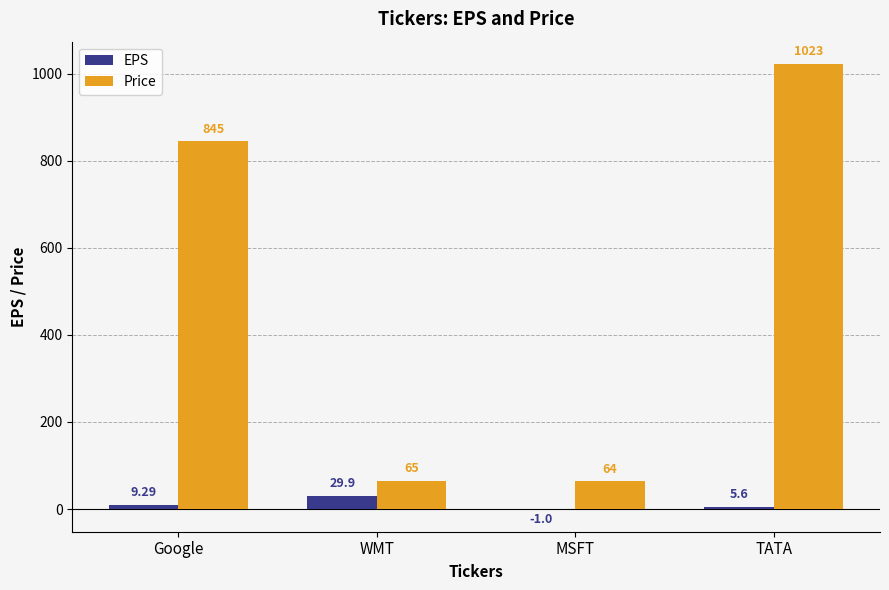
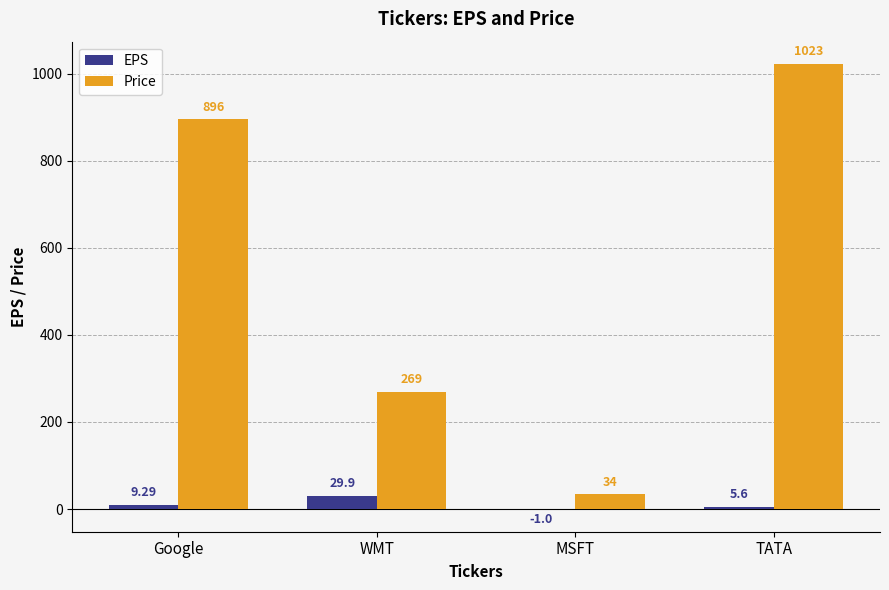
  {
    "EPS": {
      "Google": 9.29,
      "WMT": 29.9,
      "MSFT": -1.0,
      "TATA": 5.6
    },
    "Price": {
-     "Google": 845,
-     "WMT": 65,
-     "MSFT": 64,
+     "Google": 896,
+     "WMT": 269,
+     "MSFT": 34,
      "TATA": 1023
    }
  }
